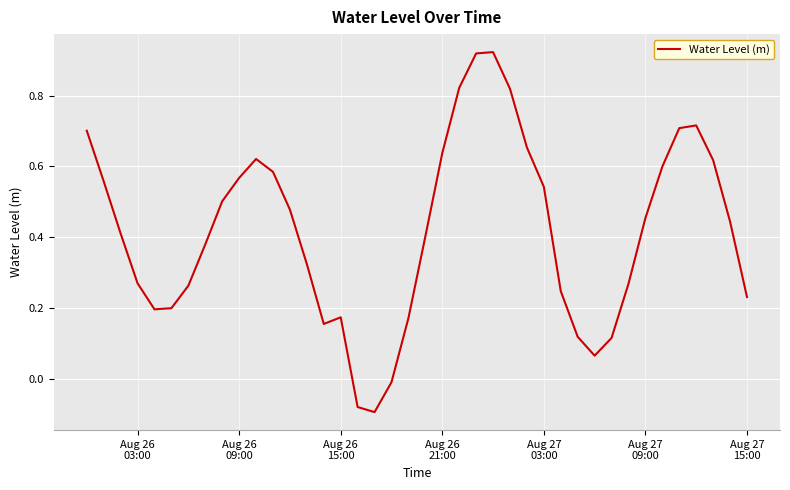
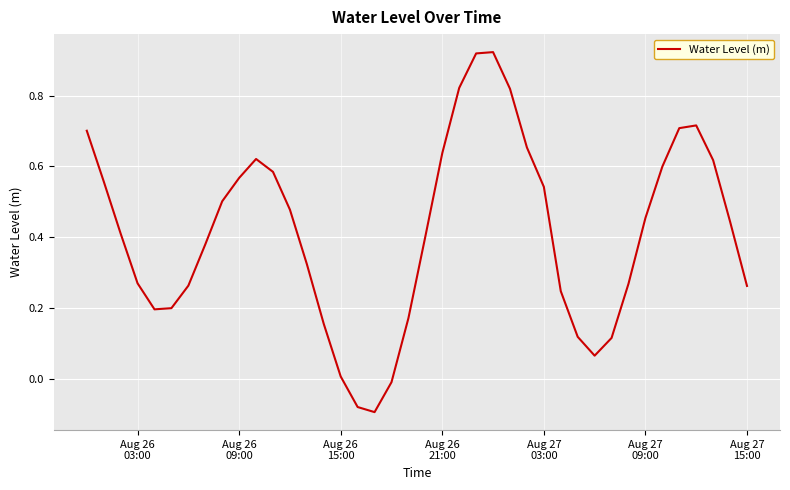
  {
    "Aug 26 03:00": 0.27,
    "Aug 26 09:00": 0.57,
-   "Aug 26 15:00": 0.17,
+   "Aug 26 15:00": 0.01,
    "Aug 26 21:00": 0.64,
    "Aug 27 03:00": 0.54,
    "Aug 27 09:00": 0.45,
-   "Aug 27 15:00": 0.23
+   "Aug 27 15:00": 0.26
  }
